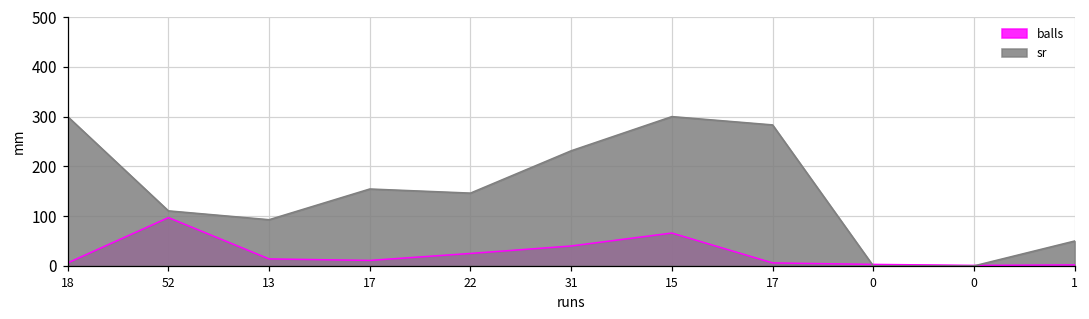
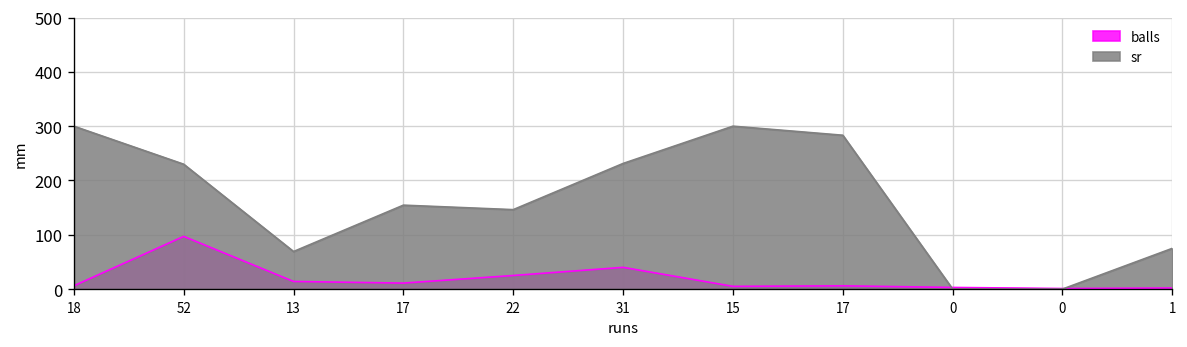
  {
    "balls": {
      "18": 10,
      "52": 100,
      "13": 10,
      "22": 30,
      "31": 40,
-     "15": 70,
+     "15": 10,
      "1": 0
    },
    "sr": {
      "18": 300,
-     "52": 110,
-     "13": 90,
+     "52": 230,
+     "13": 70,
      "22": 150,
      "31": 230,
      "15": 300,
-     "1": 50
+     "1": 80
    }
  }
